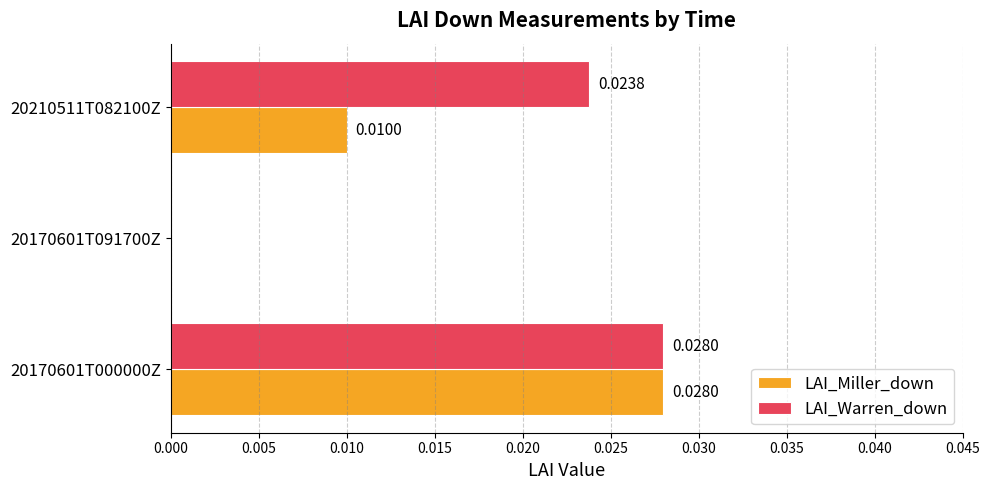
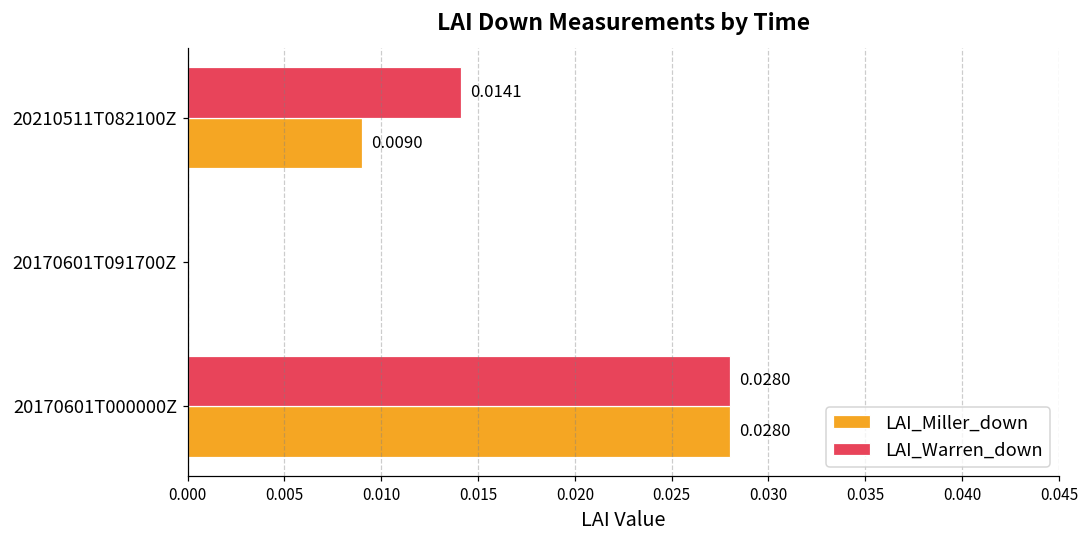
  {
    "LAI_Miller_down": {
-     "20210511T082100Z": 0.0100,
+     "20210511T082100Z": 0.0090,
      "20170601T000000Z": 0.0280
    },
    "LAI_Warren_down": {
-     "20210511T082100Z": 0.0238,
+     "20210511T082100Z": 0.0141,
      "20170601T000000Z": 0.0280
    }
  }
